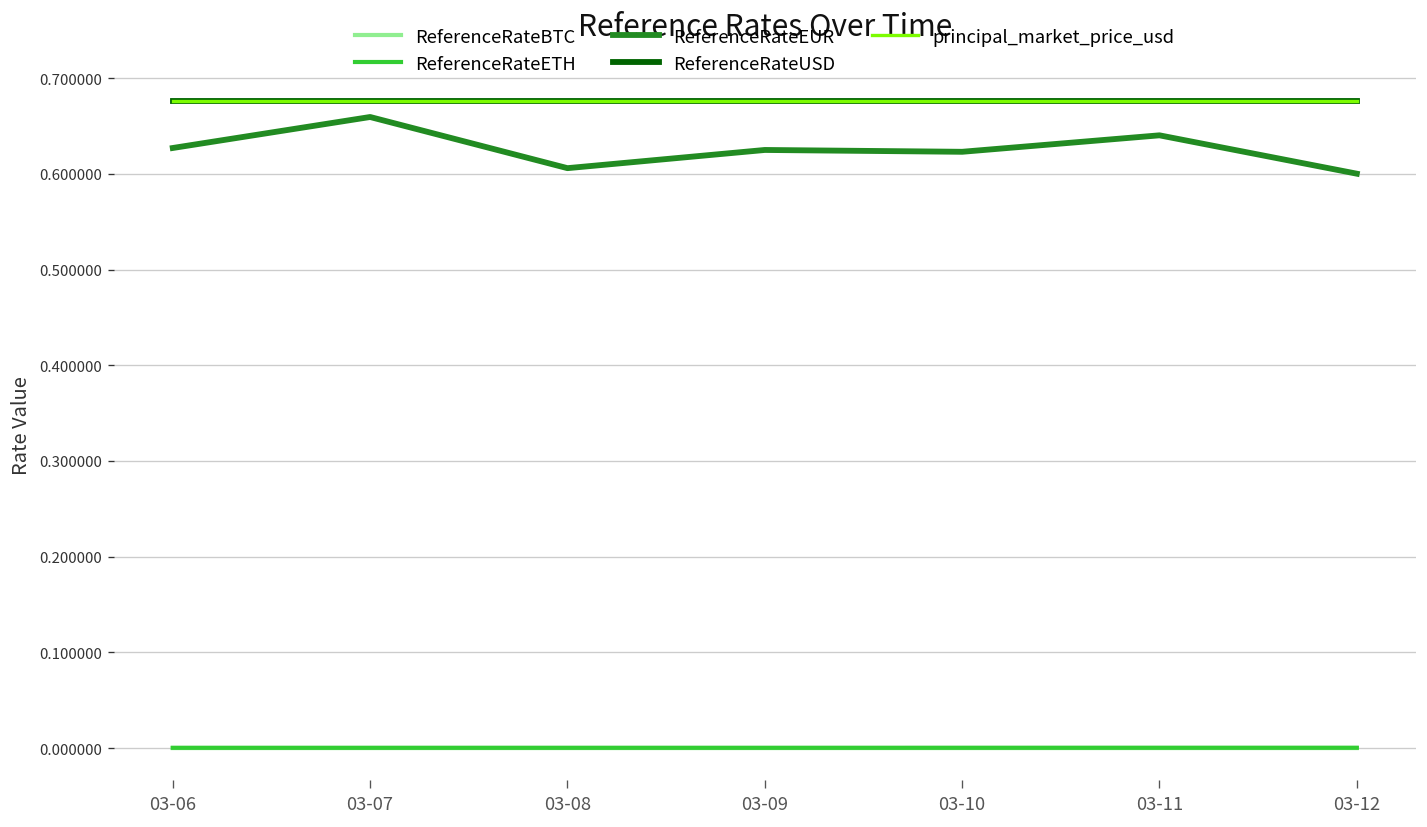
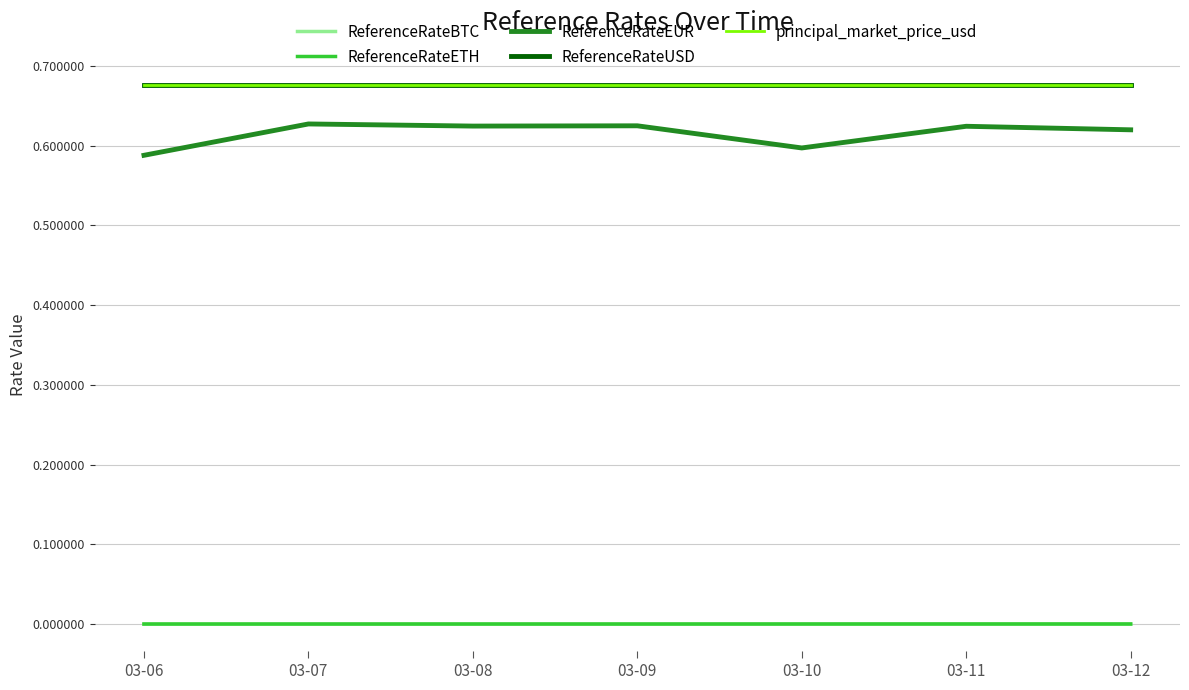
  {
    "ReferenceRateETH": {
      "03-06": 0.00,
      "03-07": 0.00,
      "03-08": 0.00,
      "03-09": 0.00,
      "03-10": 0.00,
      "03-11": 0.00,
      "03-12": 0.00
    },
    "ReferenceRateEUR": {
-     "03-06": 0.63,
-     "03-07": 0.66,
-     "03-08": 0.61,
+     "03-06": 0.59,
+     "03-07": 0.63,
+     "03-08": 0.62,
      "03-09": 0.62,
-     "03-10": 0.62,
-     "03-11": 0.64,
-     "03-12": 0.60
+     "03-10": 0.60,
+     "03-11": 0.62,
+     "03-12": 0.62
    },
    "principal_market_price_usd": {
      "03-06": 0.68,
      "03-07": 0.68,
      "03-08": 0.68,
      "03-09": 0.68,
      "03-10": 0.68,
      "03-11": 0.68,
      "03-12": 0.68
    }
  }
